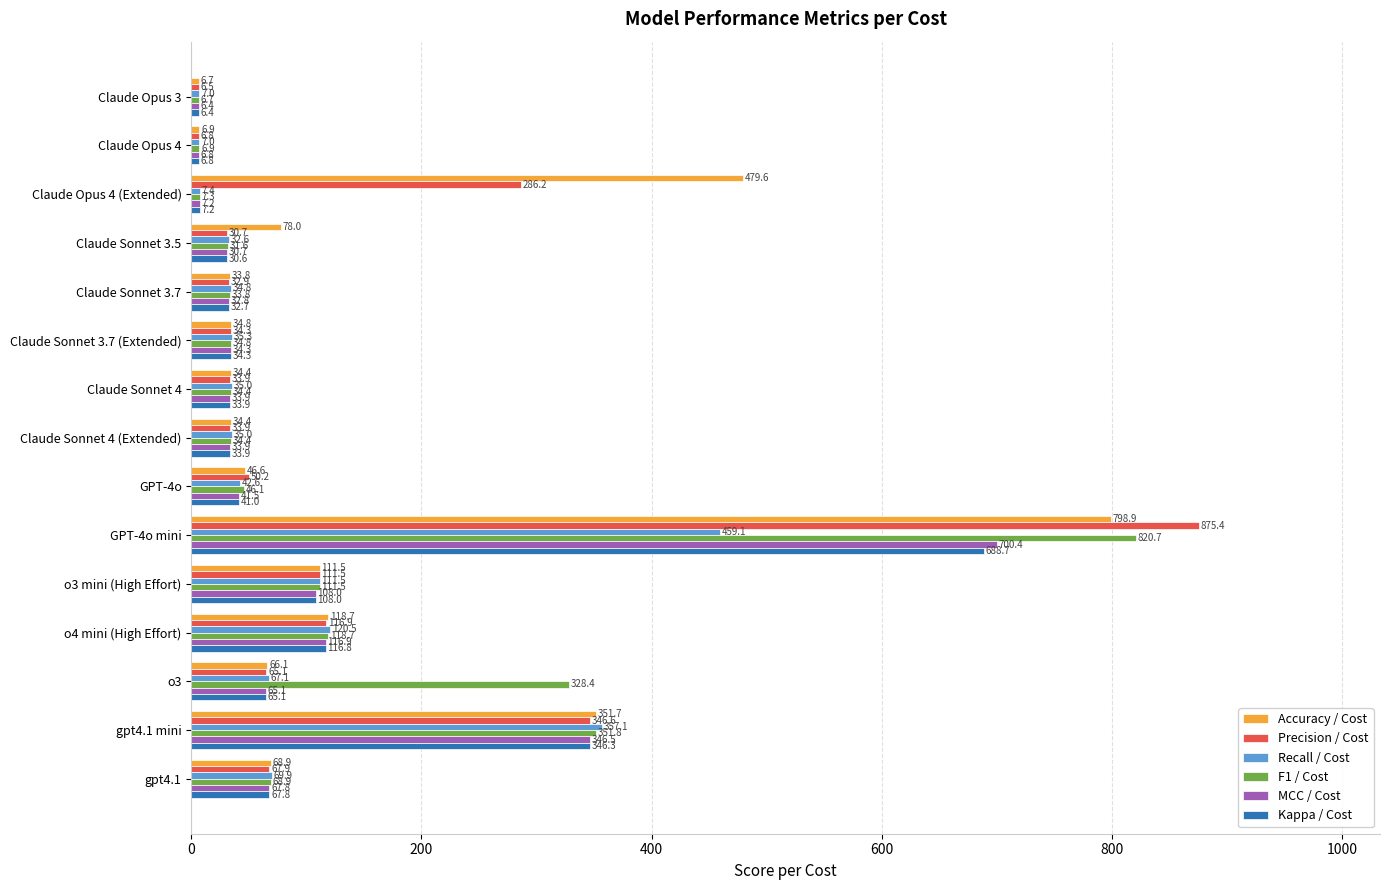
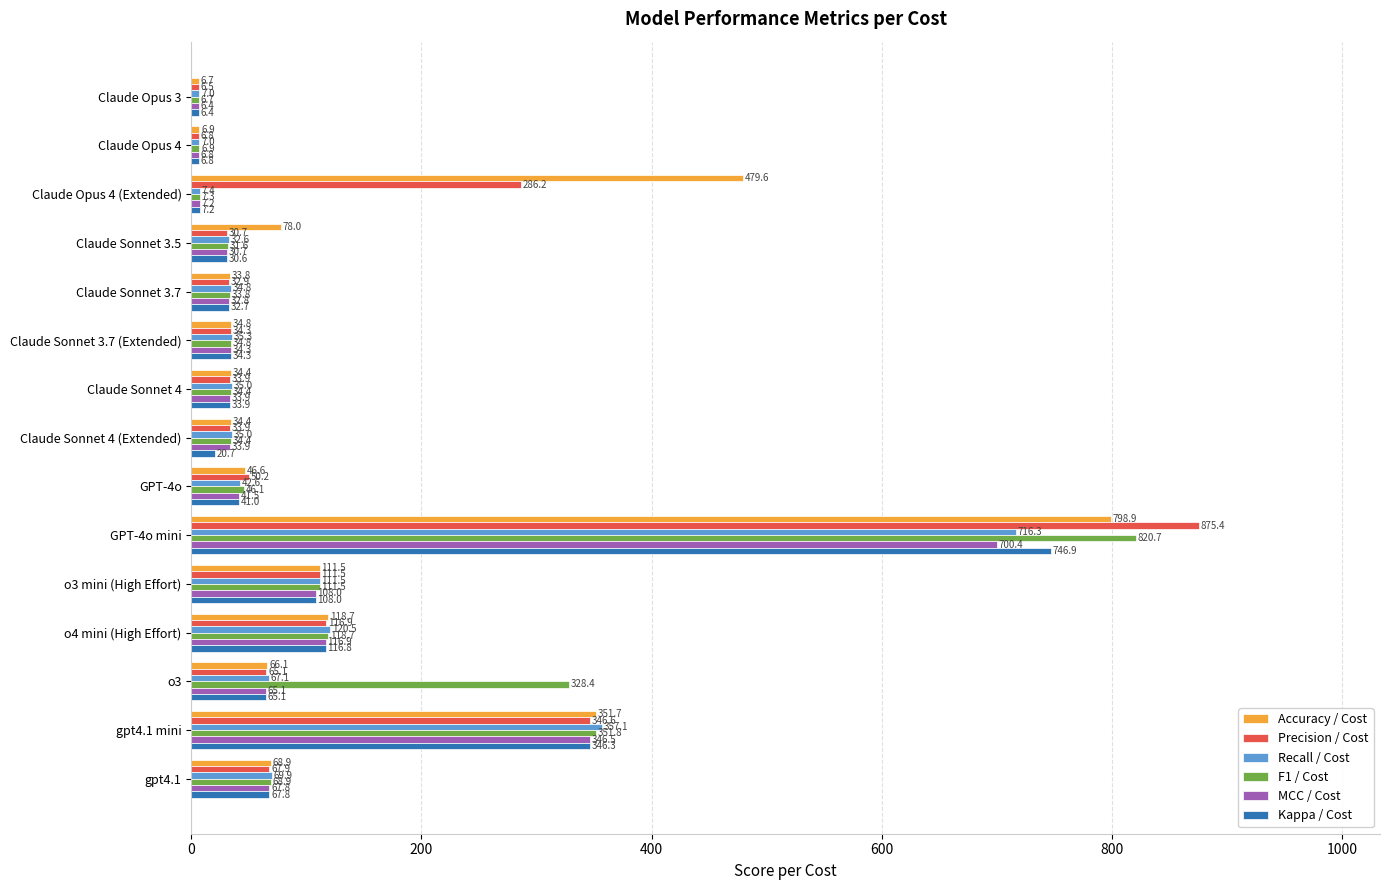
  {
    "Accuracy / Cost": {
      "Claude Opus 4 (Extended)": 479.6,
      "Claude Sonnet 3.5": 78.0,
      "GPT-4o mini": 798.9
    },
    "Precision / Cost": {
      "Claude Opus 4 (Extended)": 286.2,
      "GPT-4o mini": 875.4
    },
    "Recall / Cost": {
-     "GPT-4o mini": 459.1
+     "GPT-4o mini": 716.3
    },
    "F1 / Cost": {
      "GPT-4o mini": 820.7,
      "o3": 328.4
    },
    "MCC / Cost": {
      "GPT-4o mini": 700.4
    },
    "Kappa / Cost": {
-     "Claude Sonnet 4 (Extended)": 33.9,
-     "GPT-4o mini": 688.7
+     "Claude Sonnet 4 (Extended)": 20.7,
+     "GPT-4o mini": 746.9
    }
  }
